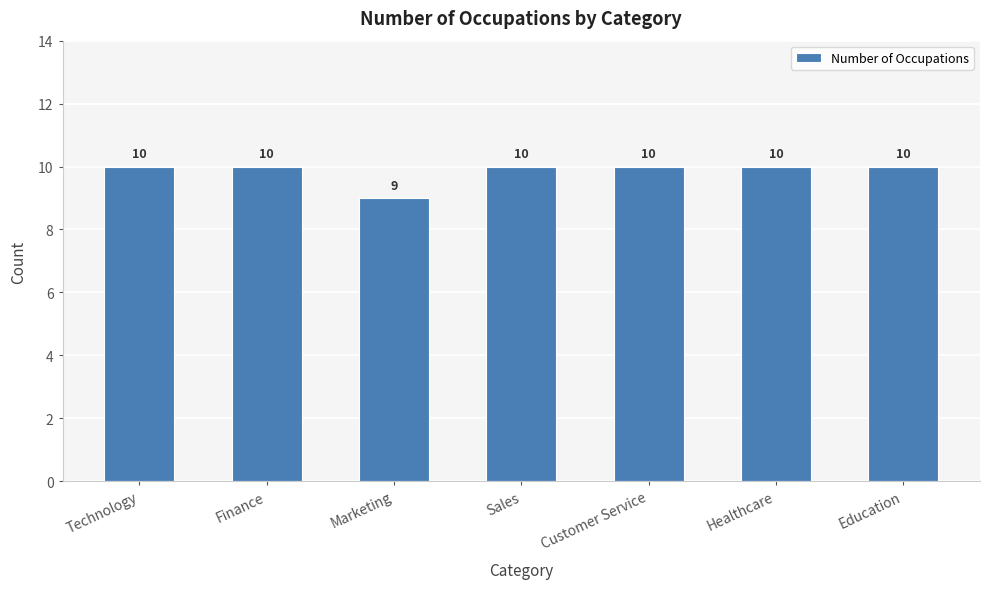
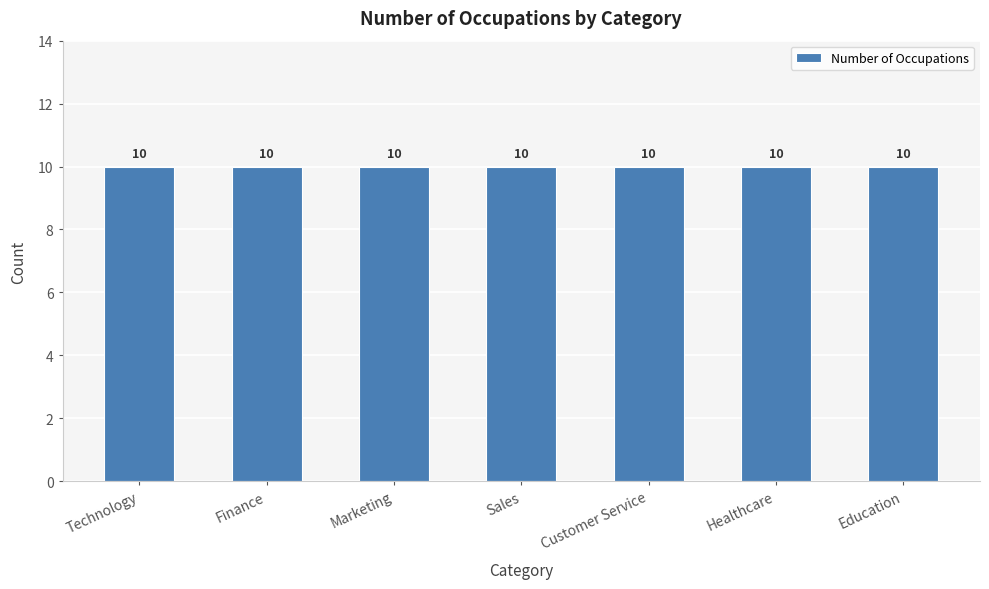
  {
    "Technology": 10,
    "Finance": 10,
-   "Marketing": 9,
+   "Marketing": 10,
    "Sales": 10,
    "Customer Service": 10,
    "Healthcare": 10,
    "Education": 10
  }
